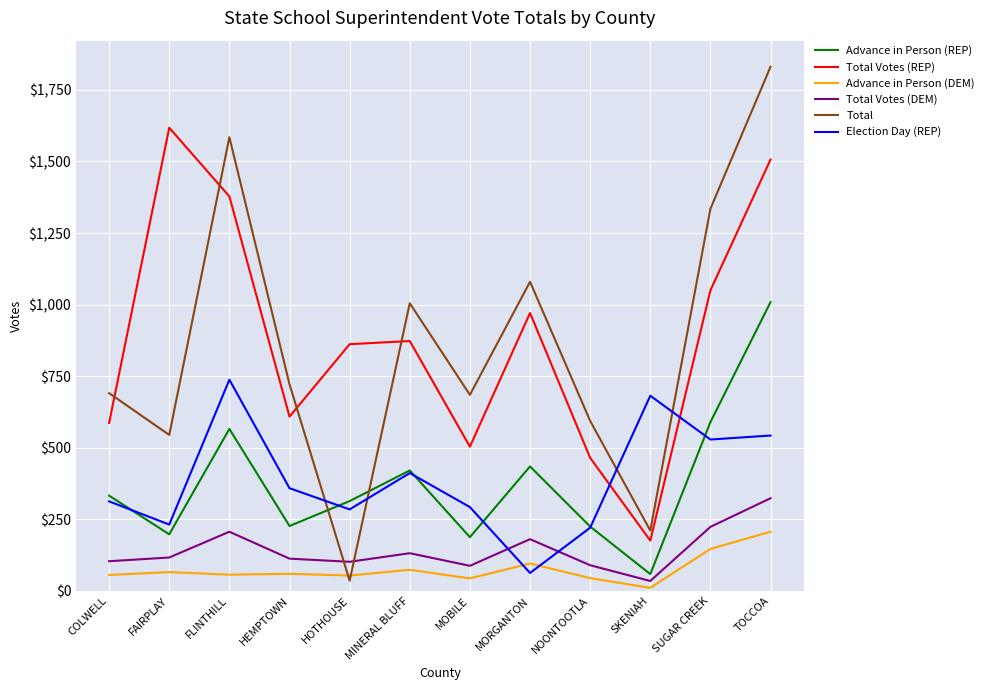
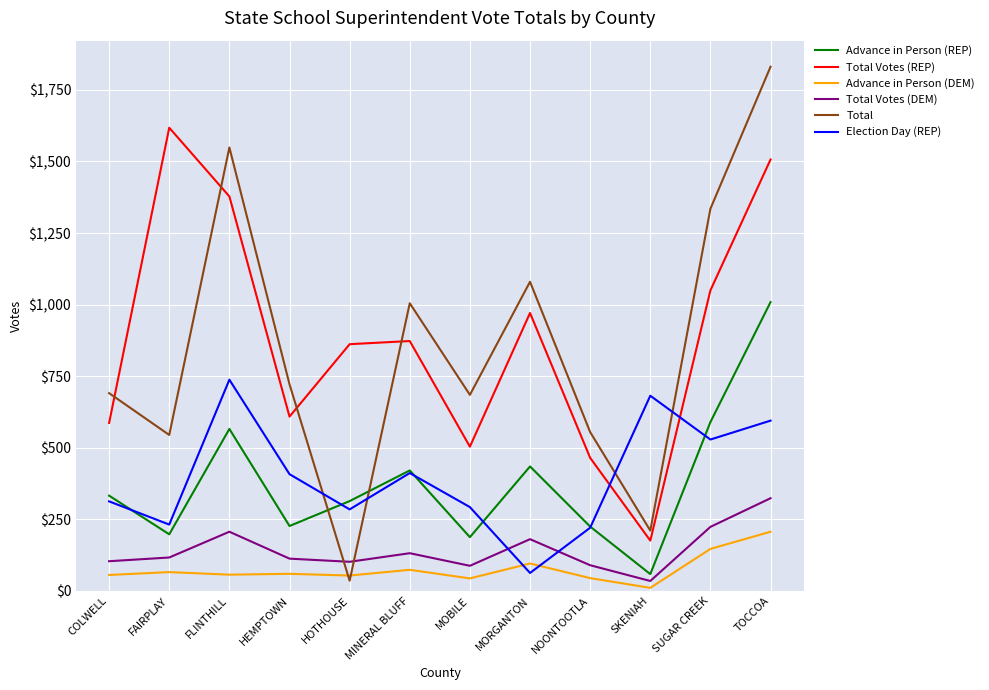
  {
    "Advance in Person (REP)": {
      "COLWELL": "$330",
      "FAIRPLAY": "$200",
      "FLINTHILL": "$570",
      "HEMPTOWN": "$230",
      "HOTHOUSE": "$310",
      "MOBILE": "$190",
      "MORGANTON": "$440",
      "SKENIAH": "$60",
      "SUGAR CREEK": "$590",
      "TOCCOA": "$1,010"
    },
    "Total Votes (REP)": {
      "COLWELL": "$590",
      "FAIRPLAY": "$1,620",
      "FLINTHILL": "$1,380",
      "HEMPTOWN": "$610",
      "HOTHOUSE": "$860",
      "MINERAL BLUFF": "$870",
      "MOBILE": "$500",
      "MORGANTON": "$970",
      "NOONTOOTLA": "$470",
      "SKENIAH": "$180",
      "SUGAR CREEK": "$1,050",
      "TOCCOA": "$1,510"
    },
    "Advance in Person (DEM)": {
      "COLWELL": "$60",
      "FAIRPLAY": "$70",
      "FLINTHILL": "$60",
      "HEMPTOWN": "$60",
      "HOTHOUSE": "$50",
      "MINERAL BLUFF": "$70",
      "MOBILE": "$40",
      "MORGANTON": "$100",
      "NOONTOOTLA": "$50",
      "SKENIAH": "$10",
      "SUGAR CREEK": "$150",
      "TOCCOA": "$210"
    },
    "Total Votes (DEM)": {
      "COLWELL": "$100",
      "FAIRPLAY": "$120",
      "FLINTHILL": "$210",
      "HEMPTOWN": "$110",
      "HOTHOUSE": "$100",
      "MINERAL BLUFF": "$130",
      "MOBILE": "$90",
      "MORGANTON": "$180",
      "NOONTOOTLA": "$90",
      "SKENIAH": "$40",
      "SUGAR CREEK": "$220",
      "TOCCOA": "$320"
    },
    "Total": {
      "COLWELL": "$690",
      "FAIRPLAY": "$550",
-     "FLINTHILL": "$1,590",
+     "FLINTHILL": "$1,550",
      "HEMPTOWN": "$720",
      "HOTHOUSE": "$40",
      "MINERAL BLUFF": "$1,010",
      "MOBILE": "$690",
      "MORGANTON": "$1,080",
-     "NOONTOOTLA": "$590",
+     "NOONTOOTLA": "$560",
      "SKENIAH": "$210",
      "SUGAR CREEK": "$1,340",
      "TOCCOA": "$1,830"
    },
    "Election Day (REP)": {
      "COLWELL": "$310",
      "FAIRPLAY": "$230",
      "FLINTHILL": "$740",
-     "HEMPTOWN": "$360",
+     "HEMPTOWN": "$410",
      "HOTHOUSE": "$290",
      "MOBILE": "$290",
      "MORGANTON": "$60",
      "SKENIAH": "$680",
      "SUGAR CREEK": "$530",
-     "TOCCOA": "$540"
+     "TOCCOA": "$600"
    }
  }
